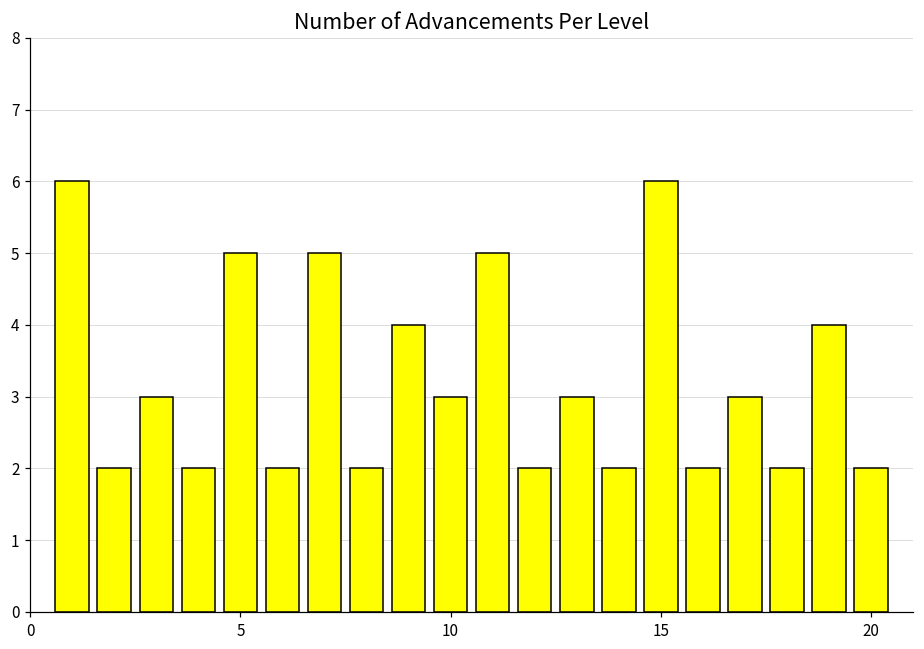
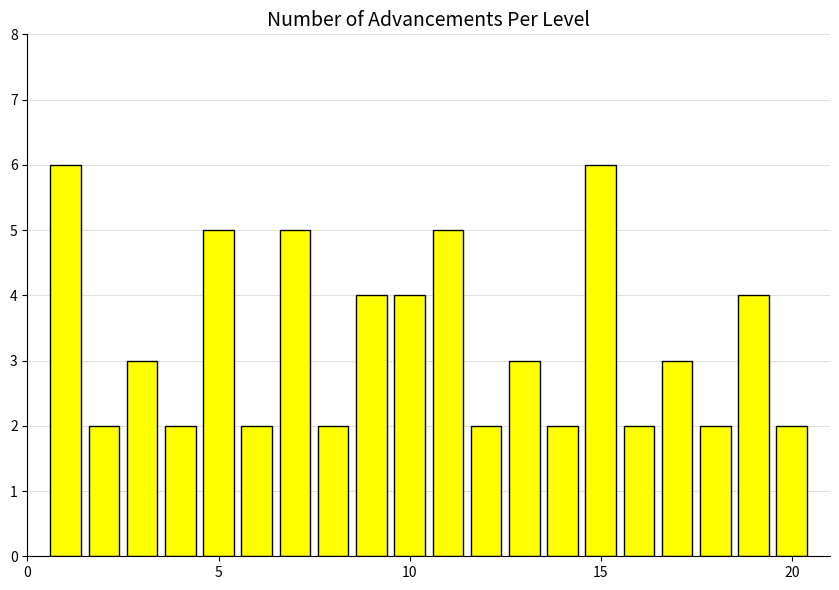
  {
    "5": 5,
-   "10": 3,
+   "10": 4,
    "15": 6,
    "20": 2
  }
